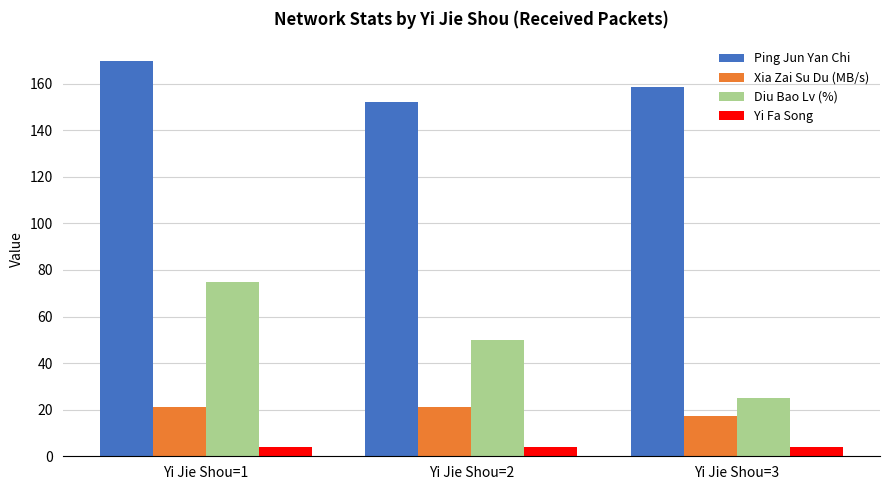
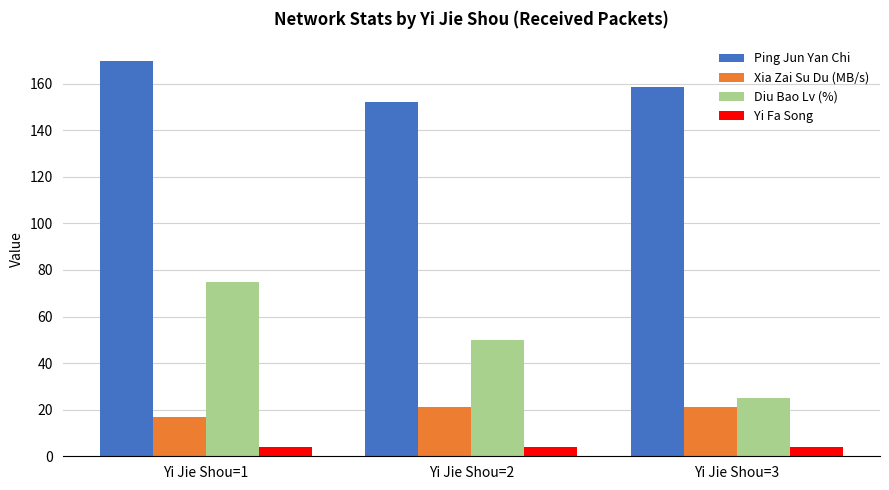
  {
    "Ping Jun Yan Chi": {
      "Yi Jie Shou=1": 170,
      "Yi Jie Shou=2": 152,
      "Yi Jie Shou=3": 159
    },
    "Xia Zai Su Du (MB/s)": {
-     "Yi Jie Shou=1": 21,
+     "Yi Jie Shou=1": 17,
      "Yi Jie Shou=2": 21,
-     "Yi Jie Shou=3": 18
+     "Yi Jie Shou=3": 21
    },
    "Diu Bao Lv (%)": {
      "Yi Jie Shou=1": 75,
      "Yi Jie Shou=2": 50,
      "Yi Jie Shou=3": 25
    },
    "Yi Fa Song": {
      "Yi Jie Shou=1": 4,
      "Yi Jie Shou=2": 4,
      "Yi Jie Shou=3": 4
    }
  }
